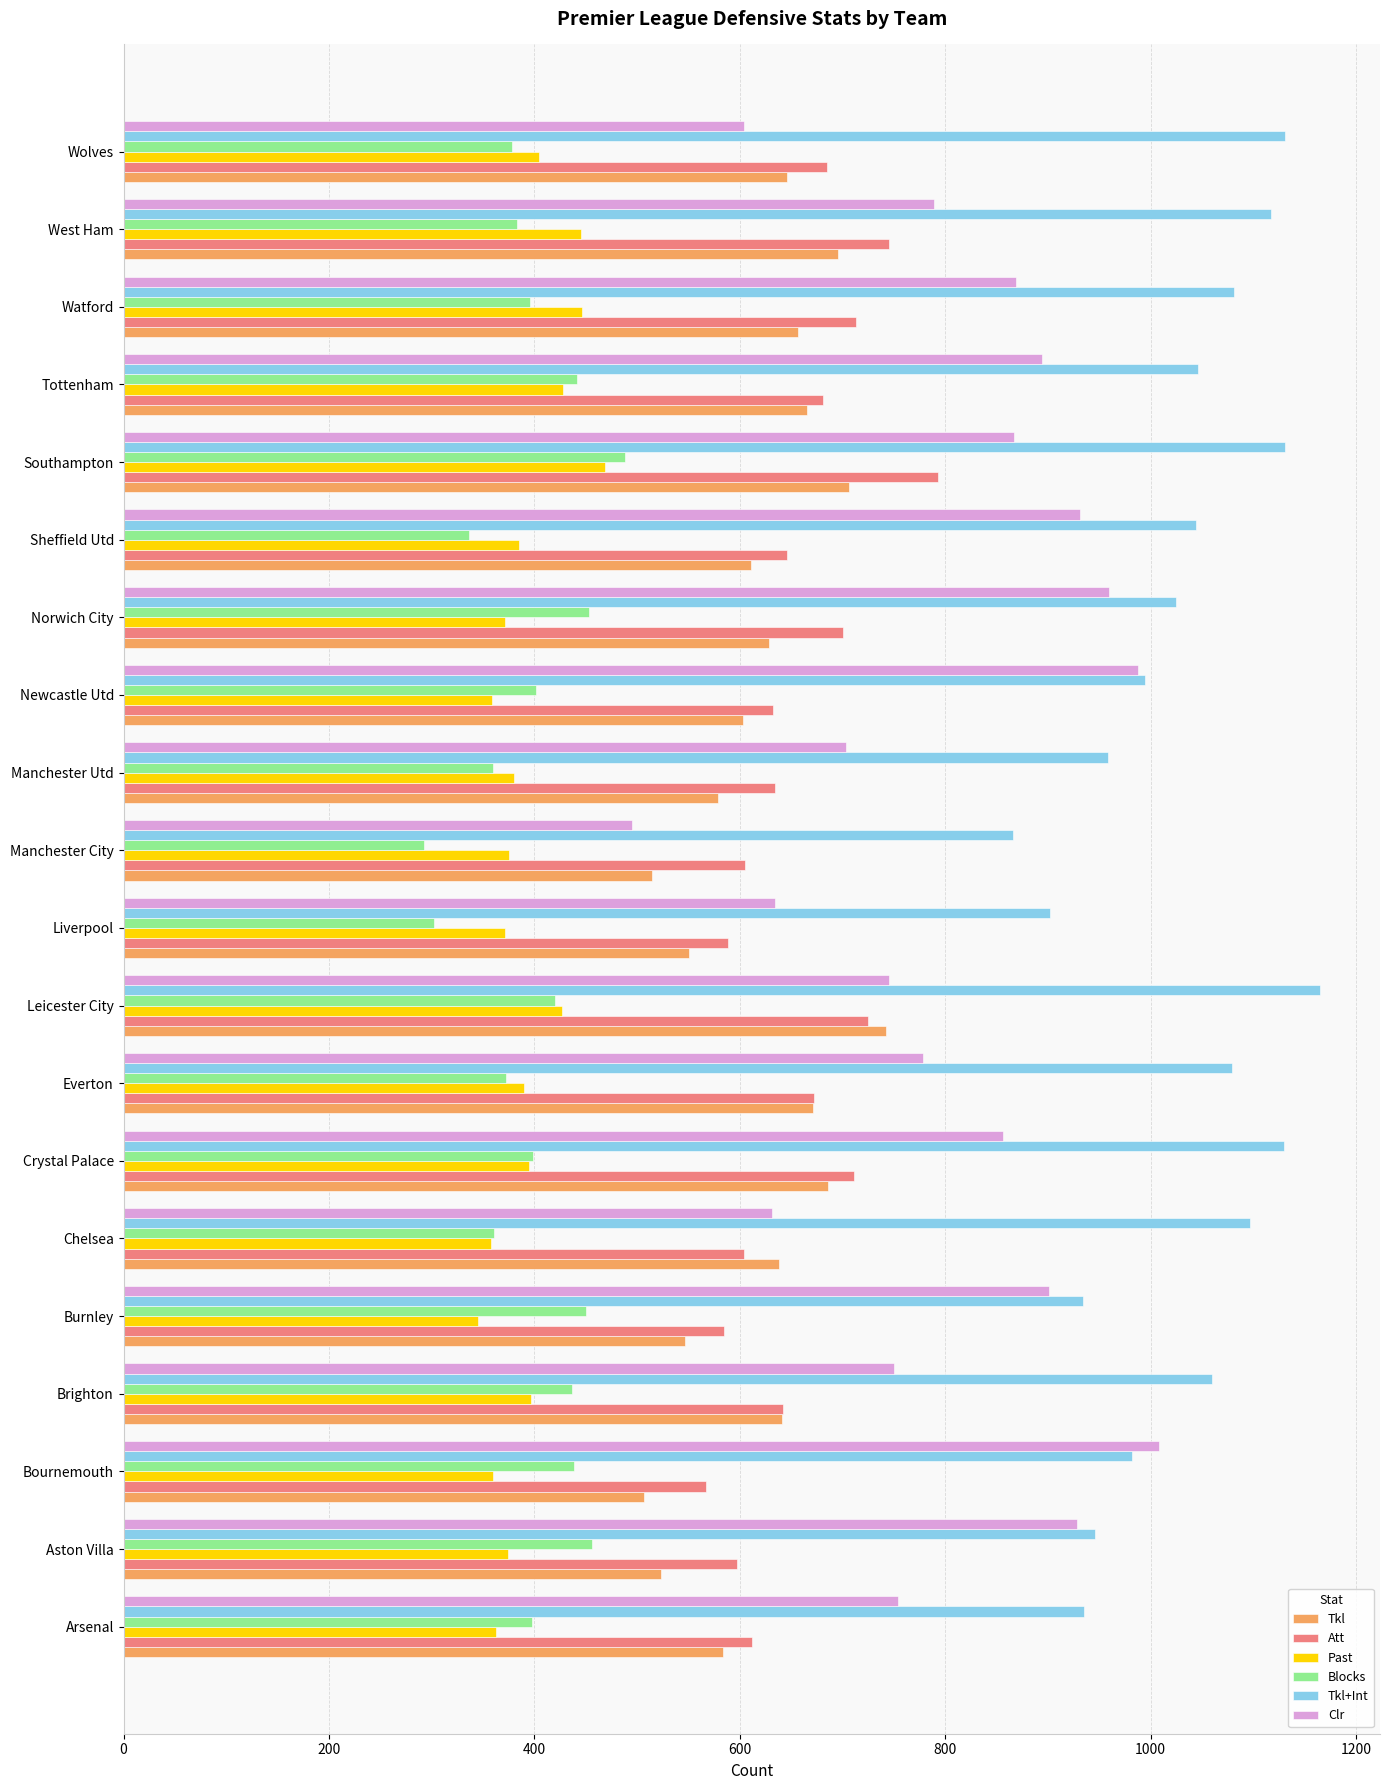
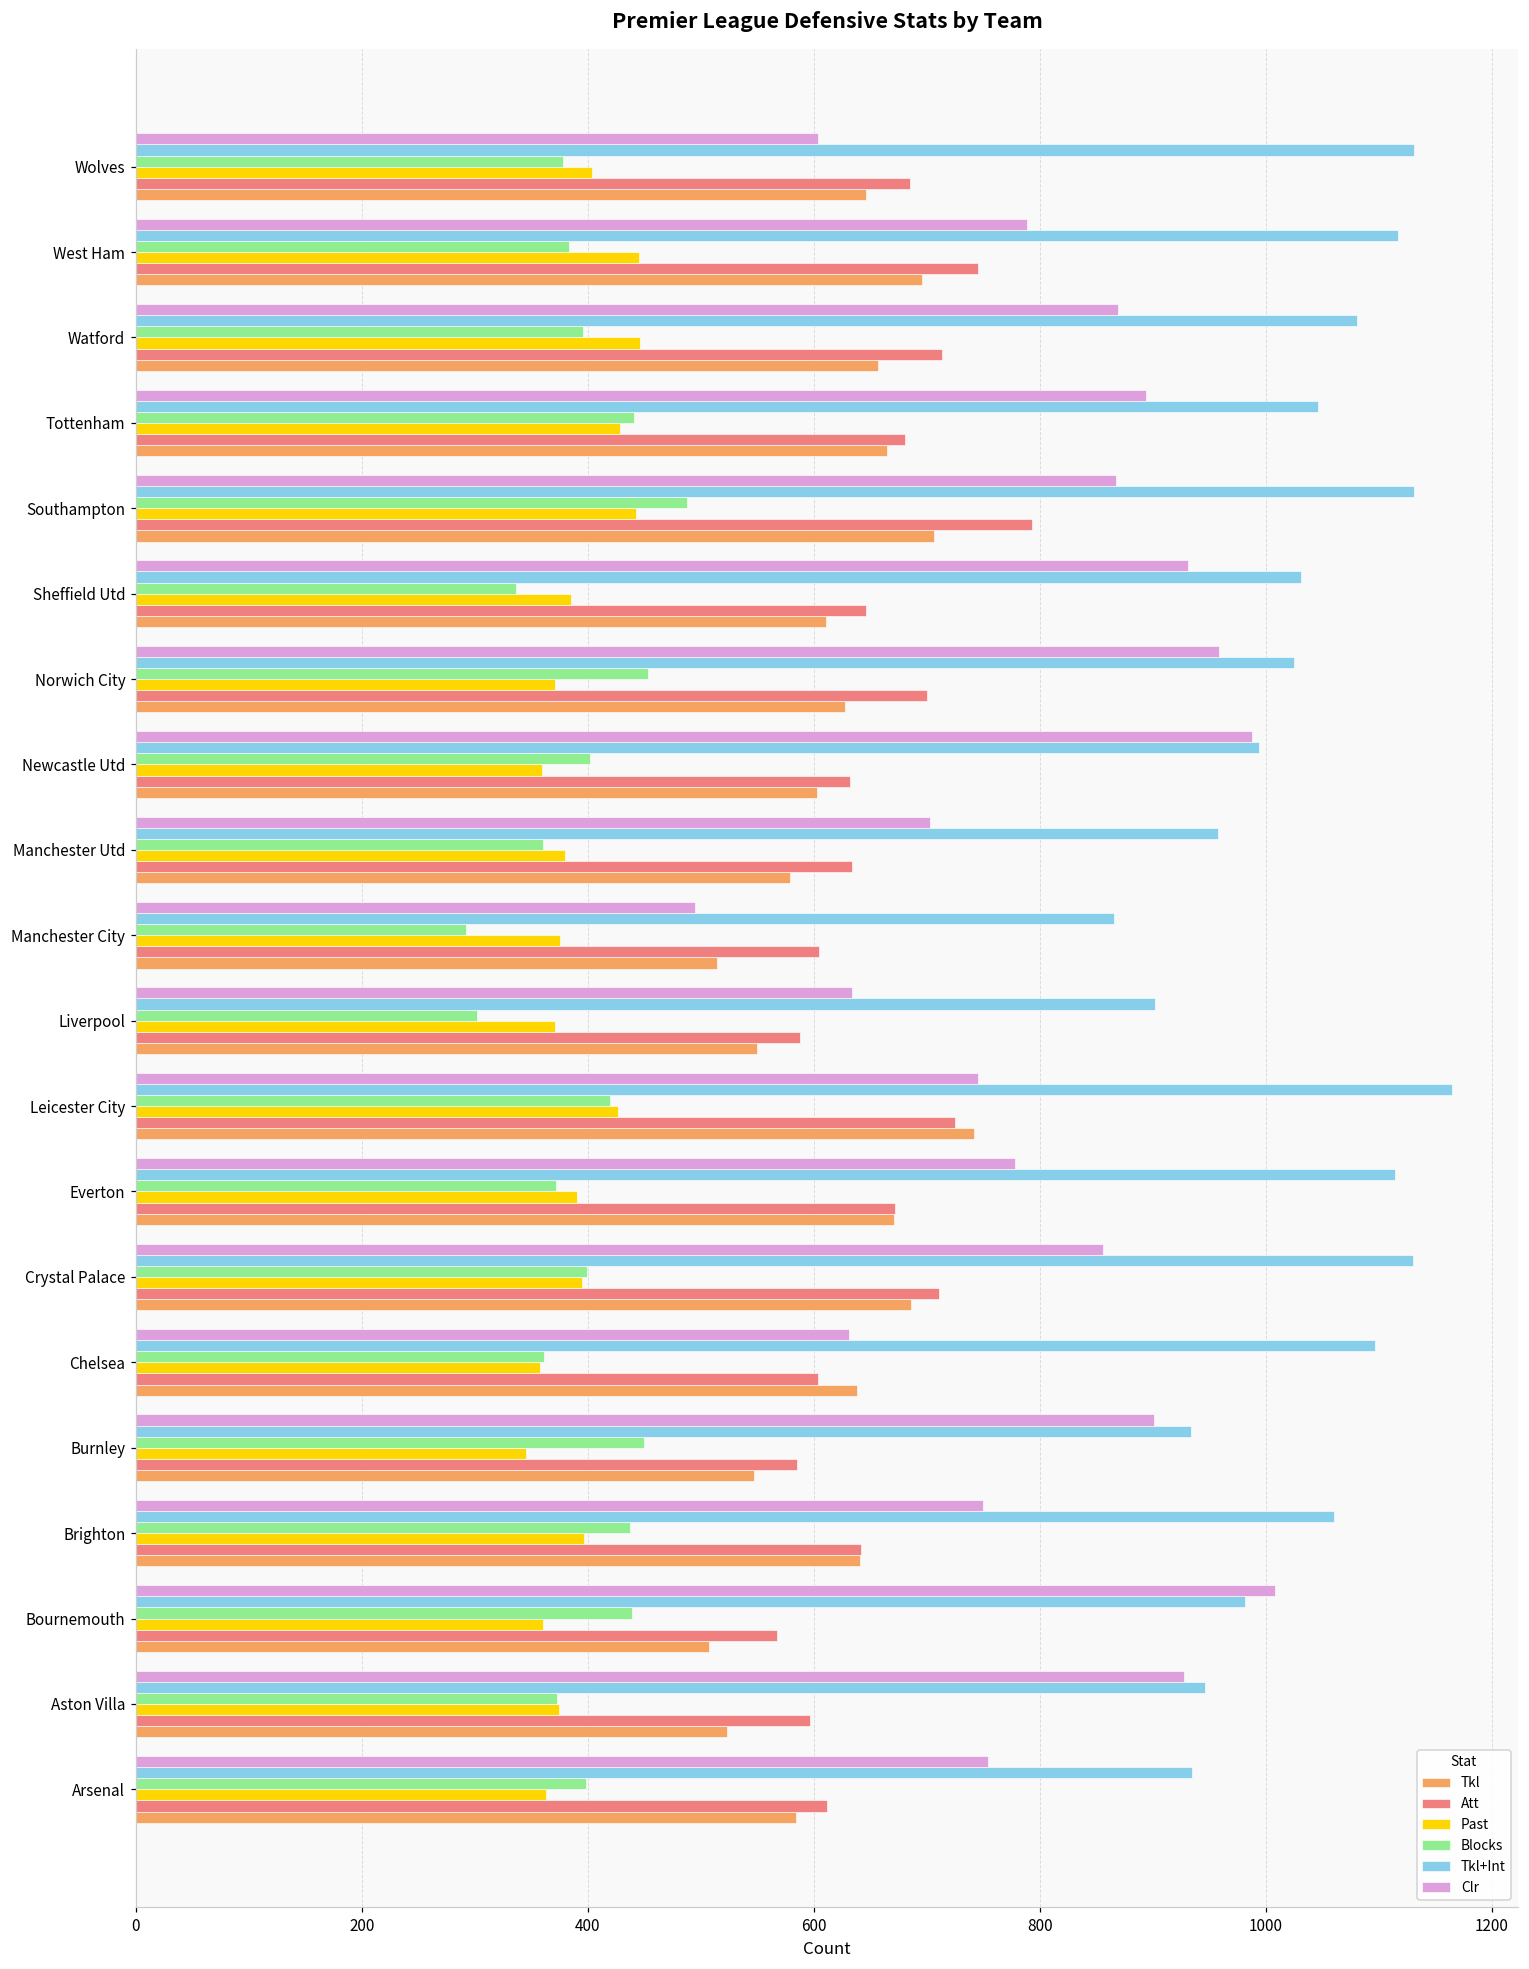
  {
    "Past": {
      "Wolves": 404,
      "West Ham": 445,
      "Watford": 446,
      "Tottenham": 428,
-     "Southampton": 469,
+     "Southampton": 443,
      "Sheffield Utd": 385,
      "Norwich City": 371,
      "Newcastle Utd": 359,
      "Manchester Utd": 380,
      "Manchester City": 375,
      "Liverpool": 371,
      "Leicester City": 427,
      "Everton": 390,
      "Crystal Palace": 395,
      "Chelsea": 358,
      "Burnley": 345,
      "Brighton": 397,
      "Bournemouth": 360,
      "Aston Villa": 374,
      "Arsenal": 363
    },
    "Blocks": {
      "Wolves": 378,
      "West Ham": 383,
      "Watford": 396,
      "Tottenham": 441,
      "Southampton": 488,
      "Sheffield Utd": 336,
      "Norwich City": 453,
      "Newcastle Utd": 402,
      "Manchester Utd": 360,
      "Manchester City": 292,
      "Liverpool": 302,
      "Leicester City": 420,
      "Everton": 372,
      "Crystal Palace": 399,
      "Chelsea": 361,
      "Burnley": 450,
      "Brighton": 437,
      "Bournemouth": 439,
-     "Aston Villa": 456,
+     "Aston Villa": 373,
      "Arsenal": 398
    },
    "Tkl+Int": {
      "Wolves": 1131,
      "West Ham": 1117,
      "Watford": 1081,
      "Tottenham": 1046,
      "Southampton": 1131,
-     "Sheffield Utd": 1044,
+     "Sheffield Utd": 1031,
      "Norwich City": 1025,
      "Newcastle Utd": 994,
      "Manchester Utd": 958,
      "Manchester City": 866,
      "Liverpool": 902,
      "Leicester City": 1165,
-     "Everton": 1079,
+     "Everton": 1114,
      "Crystal Palace": 1130,
      "Chelsea": 1097,
      "Burnley": 934,
      "Brighton": 1060,
      "Bournemouth": 982,
      "Aston Villa": 946,
      "Arsenal": 935
    },
    "Clr": {
      "Wolves": 604,
      "West Ham": 789,
      "Watford": 869,
      "Tottenham": 894,
      "Southampton": 867,
      "Sheffield Utd": 931,
      "Norwich City": 959,
      "Newcastle Utd": 988,
      "Manchester Utd": 703,
      "Manchester City": 495,
      "Liverpool": 634,
      "Leicester City": 745,
      "Everton": 778,
      "Crystal Palace": 856,
      "Chelsea": 631,
      "Burnley": 901,
      "Brighton": 750,
      "Bournemouth": 1008,
      "Aston Villa": 928,
      "Arsenal": 754
    }
  }
